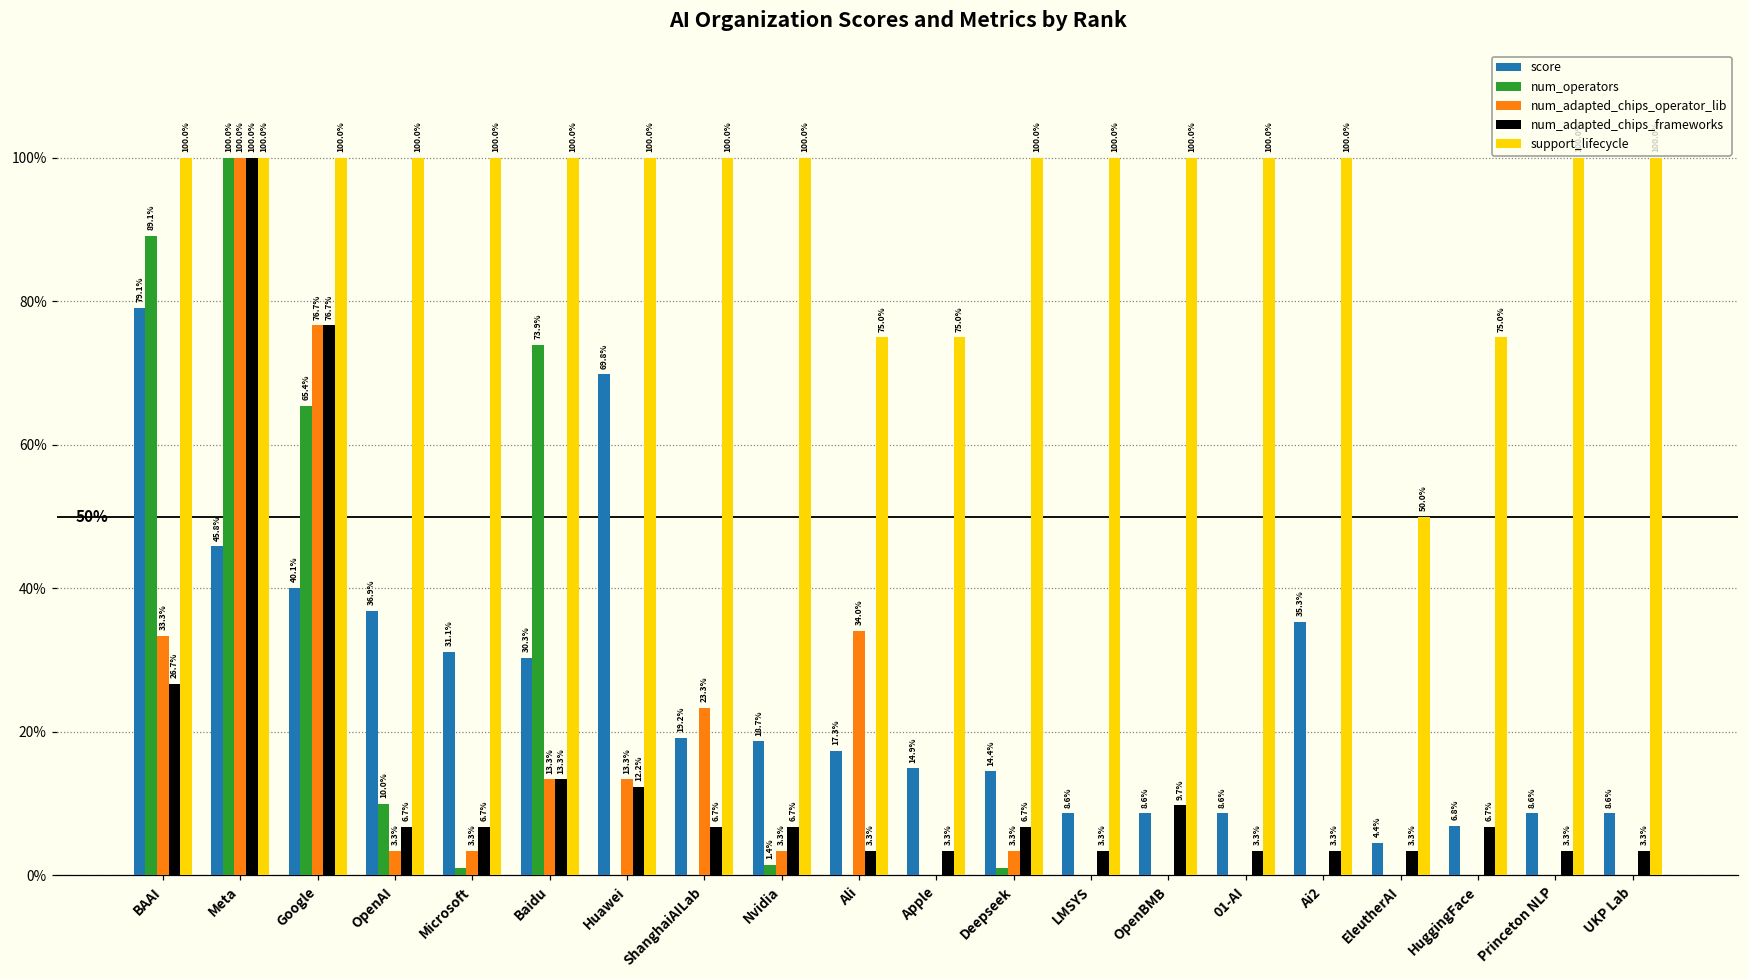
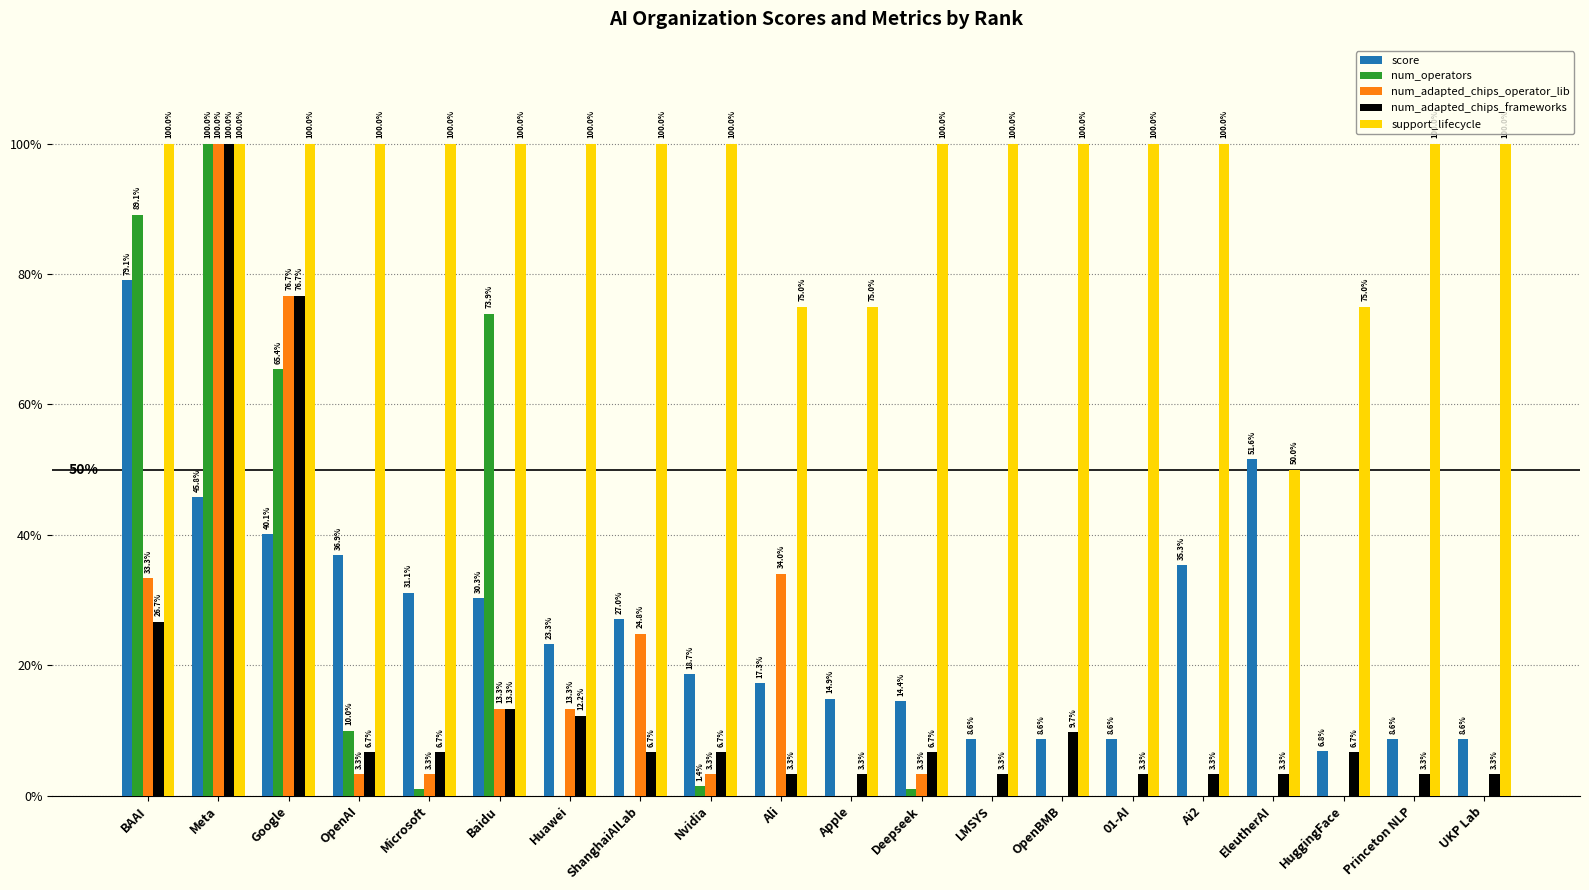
  {
    "score": {
      "BAAI": "79.1%",
      "Meta": "45.8%",
      "Google": "40.1%",
      "OpenAI": "36.9%",
      "Microsoft": "31.1%",
      "Baidu": "30.3%",
-     "Huawei": "69.8%",
-     "ShanghaiAILab": "19.2%",
+     "Huawei": "23.3%",
+     "ShanghaiAILab": "27.0%",
      "Nvidia": "18.7%",
      "Ali": "17.3%",
      "Apple": "14.9%",
      "Deepseek": "14.4%",
      "LMSYS": "8.6%",
      "OpenBMB": "8.6%",
      "01-AI": "8.6%",
      "Ai2": "35.3%",
-     "EleutherAI": "4.4%",
+     "EleutherAI": "51.6%",
      "HuggingFace": "6.8%",
      "Princeton NLP": "8.6%",
      "UKP Lab": "8.6%"
    },
    "num_operators": {
      "BAAI": "89.1%",
      "Meta": "100.0%",
      "Google": "65.4%",
      "OpenAI": "10.0%",
      "Baidu": "73.9%",
      "Nvidia": "1.4%"
    },
    "num_adapted_chips_operator_lib": {
      "BAAI": "33.3%",
      "Meta": "100.0%",
      "Google": "76.7%",
      "OpenAI": "3.3%",
      "Microsoft": "3.3%",
      "Baidu": "13.3%",
      "Huawei": "13.3%",
-     "ShanghaiAILab": "23.3%",
+     "ShanghaiAILab": "24.8%",
      "Nvidia": "3.3%",
      "Ali": "34.0%",
      "Deepseek": "3.3%"
    },
    "num_adapted_chips_frameworks": {
      "BAAI": "26.7%",
      "Meta": "100.0%",
      "Google": "76.7%",
      "OpenAI": "6.7%",
      "Microsoft": "6.7%",
      "Baidu": "13.3%",
      "Huawei": "12.2%",
      "ShanghaiAILab": "6.7%",
      "Nvidia": "6.7%",
      "Ali": "3.3%",
      "Apple": "3.3%",
      "Deepseek": "6.7%",
      "LMSYS": "3.3%",
      "OpenBMB": "9.7%",
      "01-AI": "3.3%",
      "Ai2": "3.3%",
      "EleutherAI": "3.3%",
      "HuggingFace": "6.7%",
      "Princeton NLP": "3.3%",
      "UKP Lab": "3.3%"
    },
    "support_lifecycle": {
      "BAAI": "100.0%",
      "Meta": "100.0%",
      "Google": "100.0%",
      "OpenAI": "100.0%",
      "Microsoft": "100.0%",
      "Baidu": "100.0%",
      "Huawei": "100.0%",
      "ShanghaiAILab": "100.0%",
      "Nvidia": "100.0%",
      "Ali": "75.0%",
      "Apple": "75.0%",
      "Deepseek": "100.0%",
      "LMSYS": "100.0%",
      "OpenBMB": "100.0%",
      "01-AI": "100.0%",
      "Ai2": "100.0%",
      "EleutherAI": "50.0%",
      "HuggingFace": "75.0%"
    }
  }
